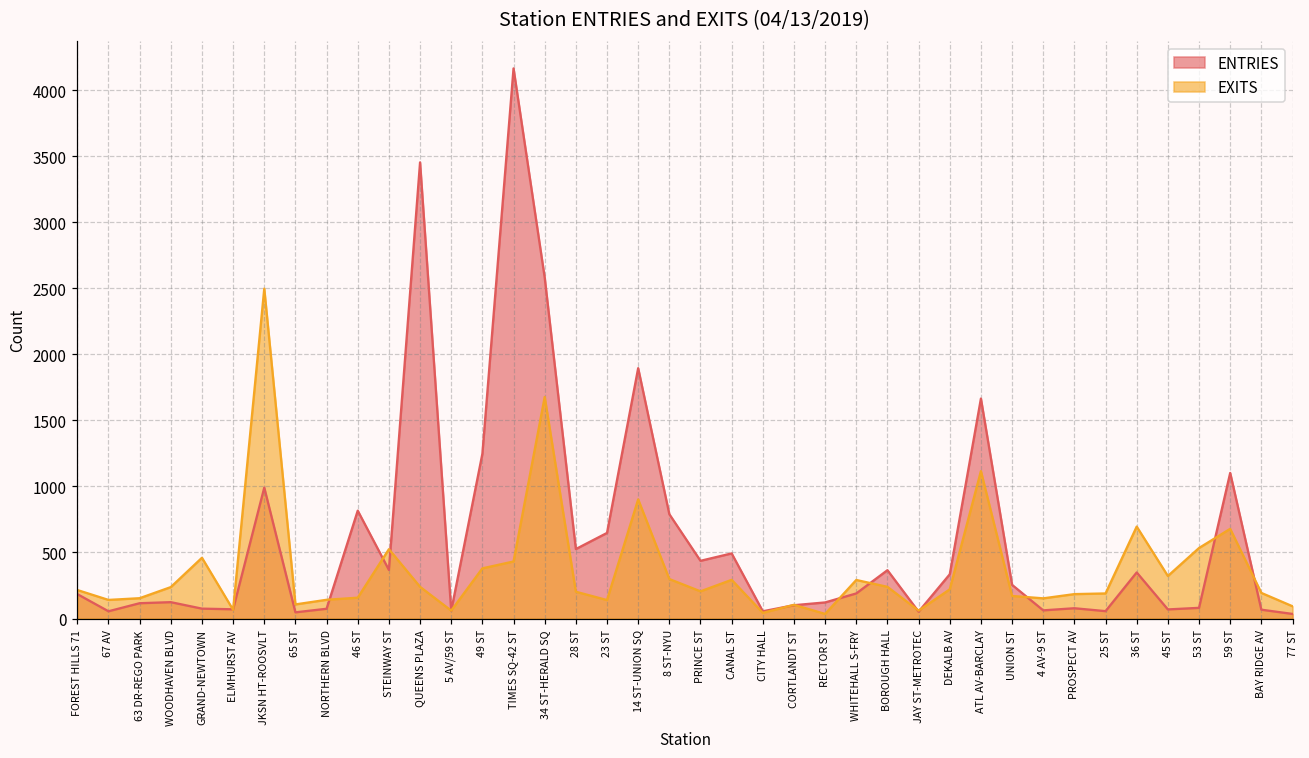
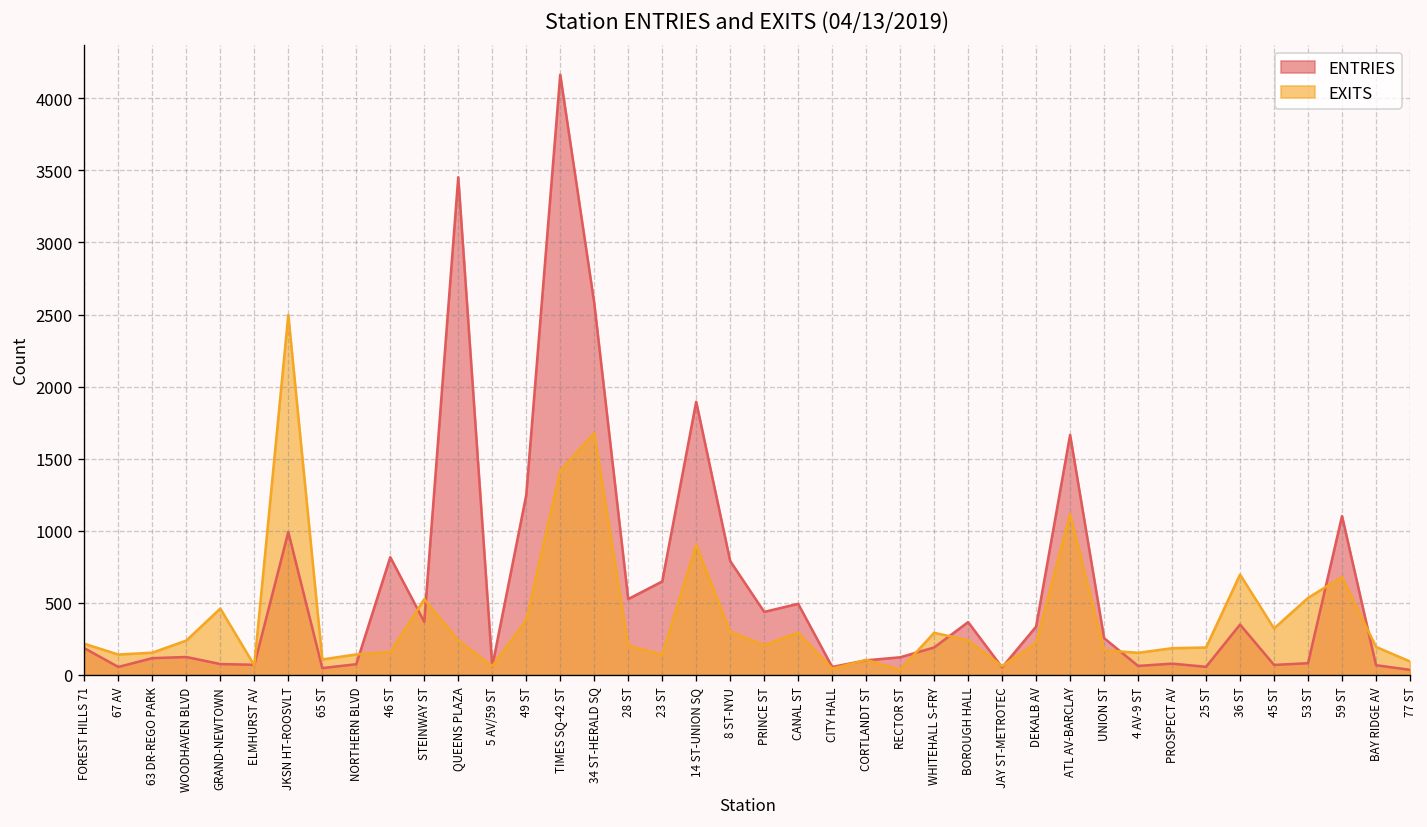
  {
    "ENTRIES": {
      "FOREST HILLS 71": 190,
      "67 AV": 60,
      "63 DR-REGO PARK": 120,
      "WOODHAVEN BLVD": 120,
      "GRAND-NEWTOWN": 80,
      "JKSN HT-ROOSVLT": 990,
      "65 ST": 50,
      "NORTHERN BLVD": 70,
      "46 ST": 820,
      "STEINWAY ST": 370,
      "QUEENS PLAZA": 3450,
      "49 ST": 1250,
      "TIMES SQ-42 ST": 4160,
      "34 ST-HERALD SQ": 2580,
      "28 ST": 530,
      "23 ST": 650,
      "14 ST-UNION SQ": 1900,
      "8 ST-NYU": 790,
      "PRINCE ST": 440,
      "CANAL ST": 490,
      "RECTOR ST": 120,
      "WHITEHALL S-FRY": 190,
      "BOROUGH HALL": 370,
      "DEKALB AV": 340,
      "ATL AV-BARCLAY": 1670,
      "UNION ST": 260,
      "4 AV-9 ST": 60,
      "PROSPECT AV": 80,
      "25 ST": 60,
      "36 ST": 350,
      "45 ST": 70,
      "53 ST": 80,
      "59 ST": 1100,
      "BAY RIDGE AV": 70,
      "77 ST": 40
    },
    "EXITS": {
      "FOREST HILLS 71": 220,
      "67 AV": 140,
      "63 DR-REGO PARK": 150,
      "WOODHAVEN BLVD": 240,
      "GRAND-NEWTOWN": 460,
      "JKSN HT-ROOSVLT": 2500,
      "65 ST": 110,
      "NORTHERN BLVD": 140,
      "46 ST": 160,
      "STEINWAY ST": 530,
      "QUEENS PLAZA": 240,
      "49 ST": 380,
-     "TIMES SQ-42 ST": 430,
+     "TIMES SQ-42 ST": 1420,
      "34 ST-HERALD SQ": 1680,
      "28 ST": 200,
      "23 ST": 140,
      "14 ST-UNION SQ": 900,
      "8 ST-NYU": 300,
      "PRINCE ST": 210,
      "CANAL ST": 290,
      "RECTOR ST": 40,
      "WHITEHALL S-FRY": 290,
      "BOROUGH HALL": 240,
      "DEKALB AV": 220,
      "ATL AV-BARCLAY": 1120,
      "UNION ST": 170,
      "4 AV-9 ST": 150,
      "PROSPECT AV": 190,
      "25 ST": 190,
      "36 ST": 700,
      "45 ST": 320,
      "53 ST": 530,
      "59 ST": 680,
      "BAY RIDGE AV": 190,
      "77 ST": 90
    }
  }
